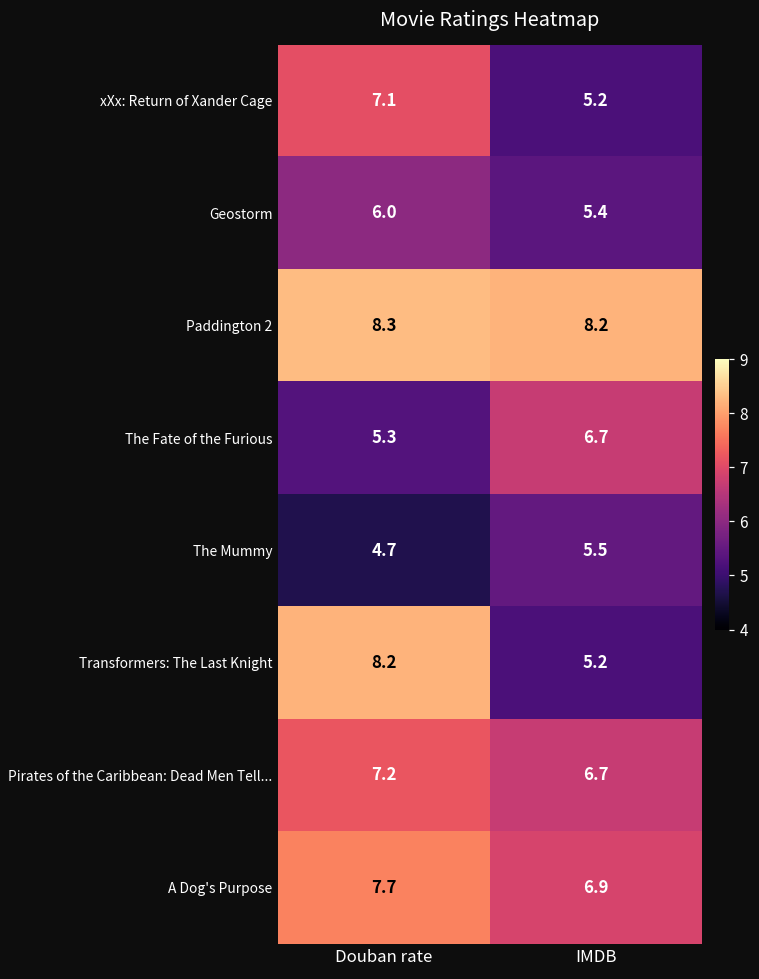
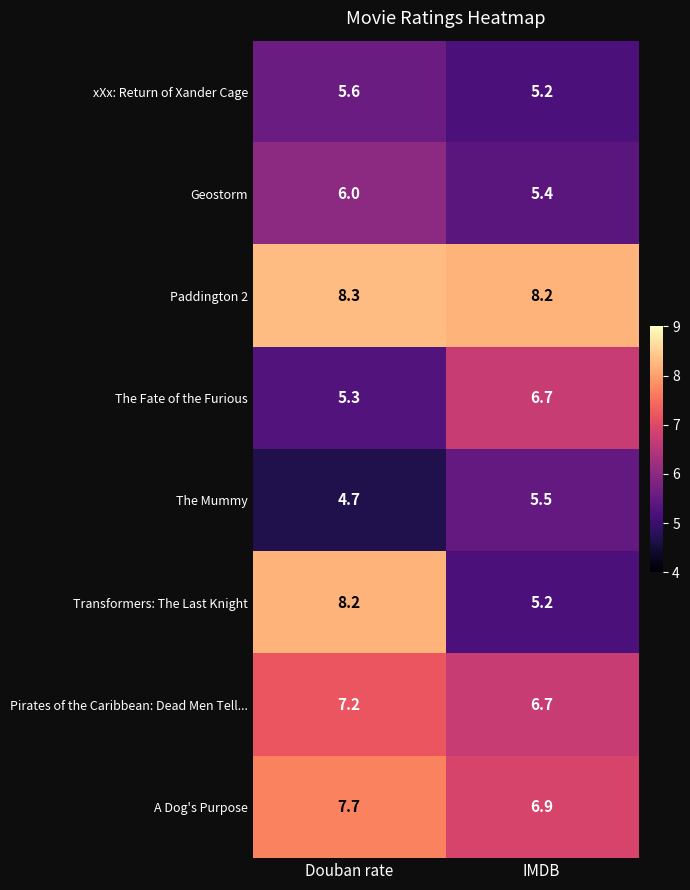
  {
    "xXx: Return of Xander Cage": {
-     "Douban rate": 7.1,
+     "Douban rate": 5.6,
      "IMDB": 5.2
    },
    "Geostorm": {
      "Douban rate": 6.0,
      "IMDB": 5.4
    },
    "Paddington 2": {
      "Douban rate": 8.3,
      "IMDB": 8.2
    },
    "The Fate of the Furious": {
      "Douban rate": 5.3,
      "IMDB": 6.7
    },
    "The Mummy": {
      "Douban rate": 4.7,
      "IMDB": 5.5
    },
    "Transformers: The Last Knight": {
      "Douban rate": 8.2,
      "IMDB": 5.2
    },
    "Pirates of the Caribbean: Dead Men Tell...": {
      "Douban rate": 7.2,
      "IMDB": 6.7
    },
    "A Dog's Purpose": {
      "Douban rate": 7.7,
      "IMDB": 6.9
    }
  }
